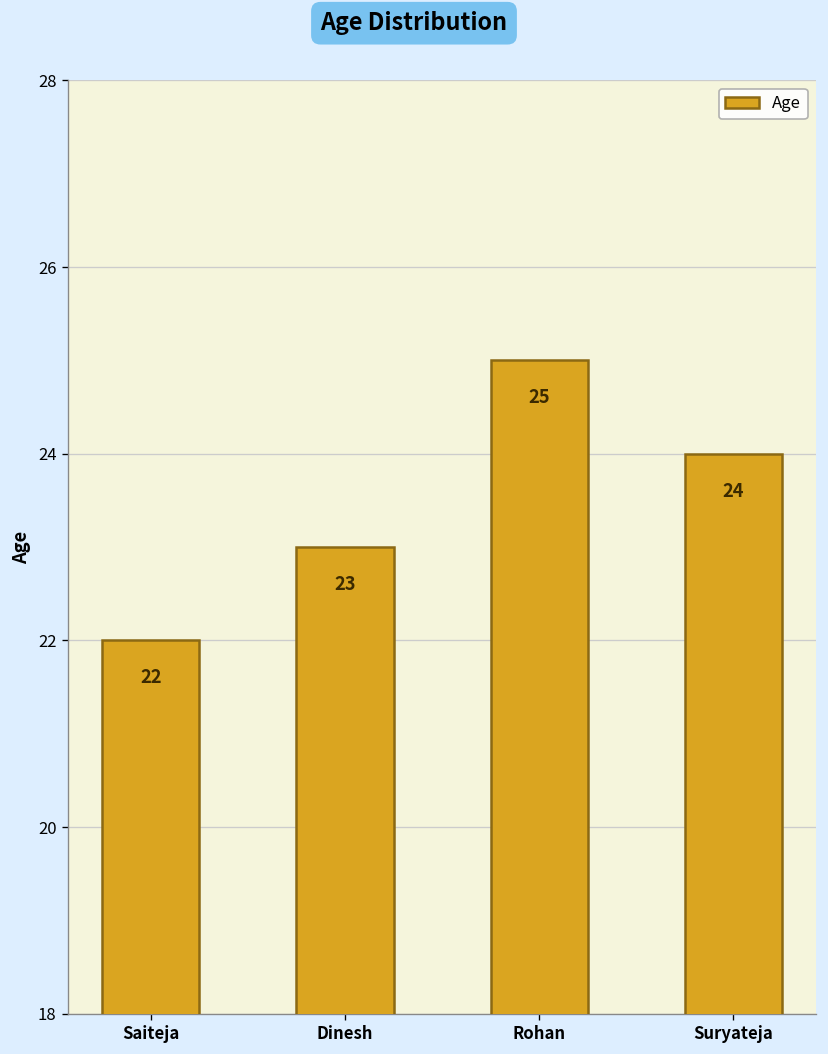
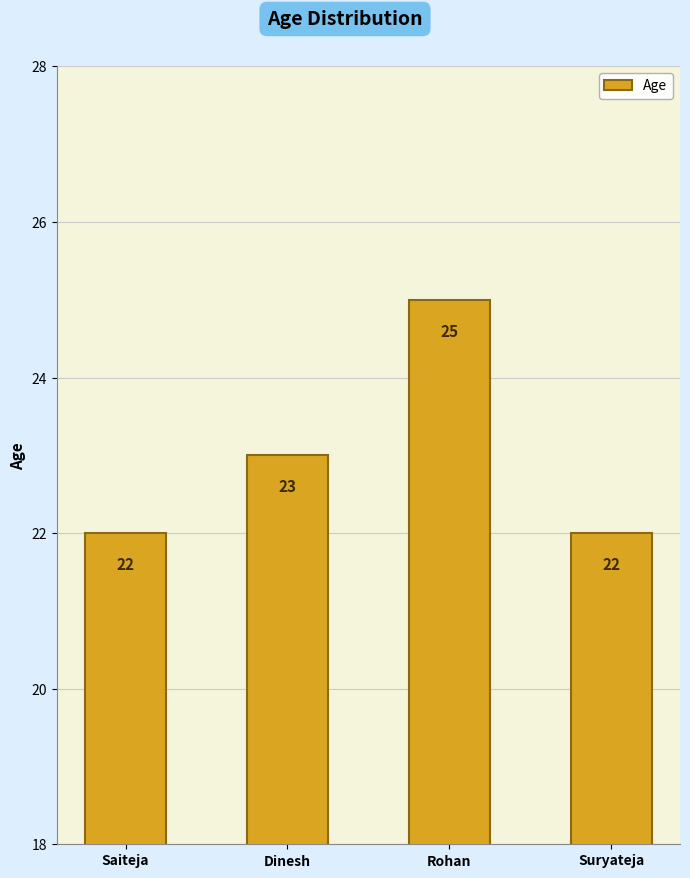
  {
    "Saiteja": 22,
    "Dinesh": 23,
    "Rohan": 25,
-   "Suryateja": 24
+   "Suryateja": 22
  }
